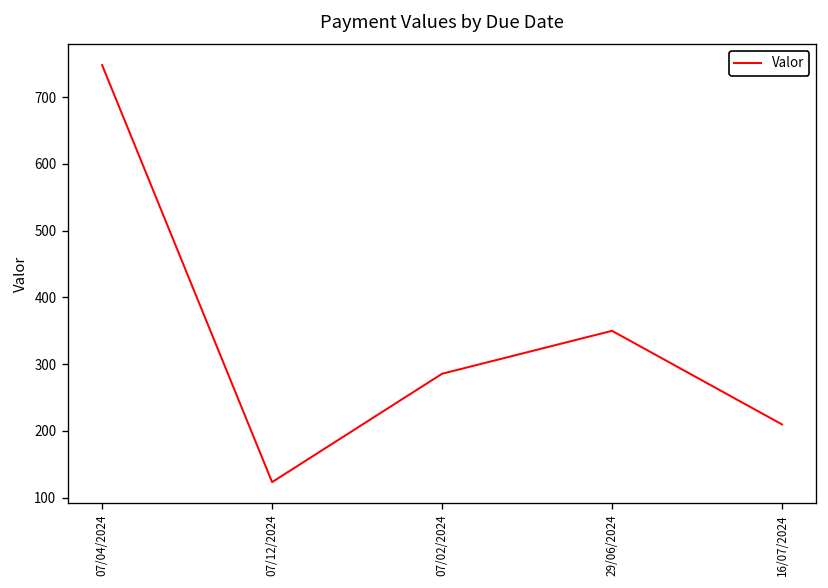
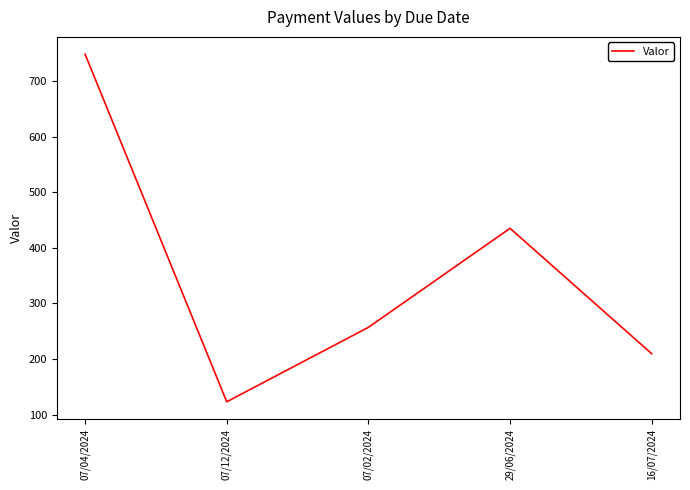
  {
    "07/04/2024": 750,
    "07/12/2024": 120,
-   "07/02/2024": 290,
-   "29/06/2024": 350,
+   "07/02/2024": 260,
+   "29/06/2024": 440,
    "16/07/2024": 210
  }
